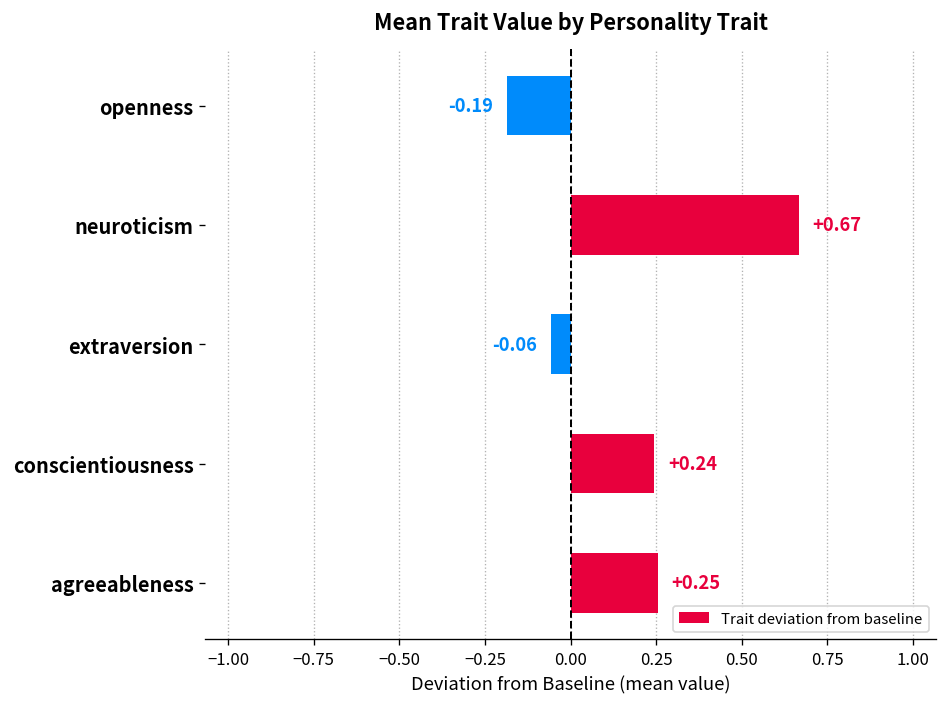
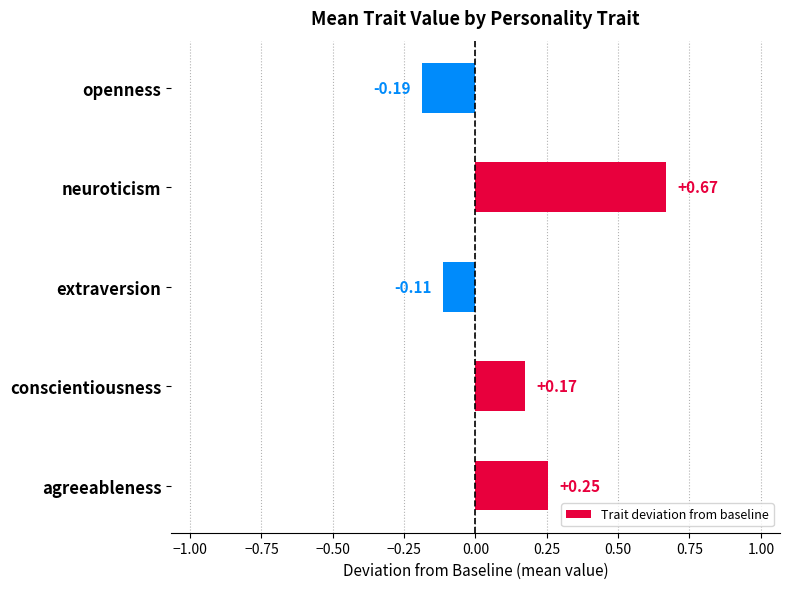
  {
    "openness": "-0.19",
    "neuroticism": "+0.67",
-   "extraversion": "-0.06",
-   "conscientiousness": "+0.24",
+   "extraversion": "-0.11",
+   "conscientiousness": "+0.17",
    "agreeableness": "+0.25"
  }
